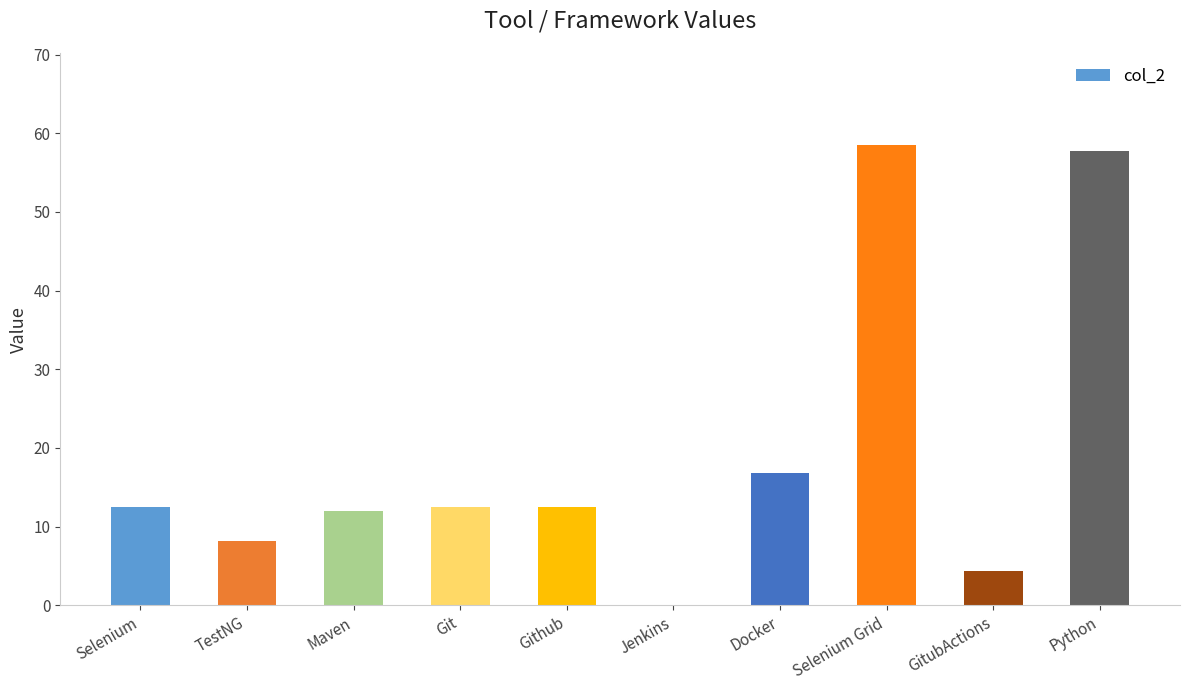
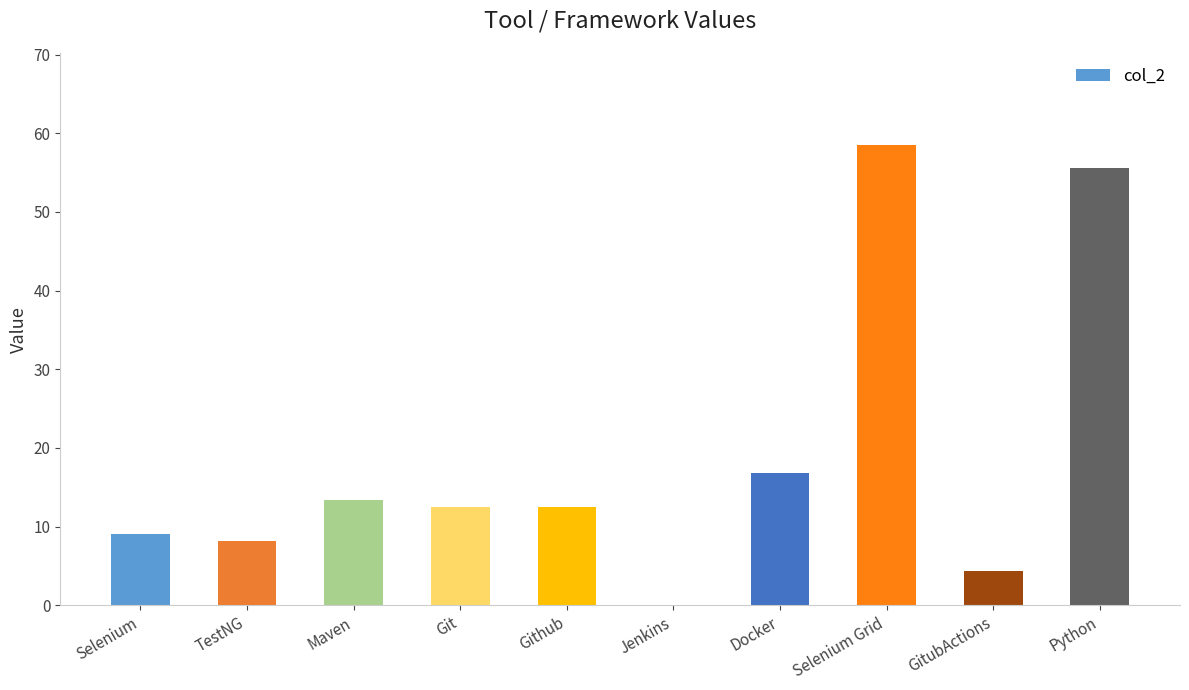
  {
-   "Selenium": 13,
+   "Selenium": 9,
    "TestNG": 8,
-   "Maven": 12,
+   "Maven": 13,
    "Git": 13,
    "Github": 13,
    "Jenkins": 0,
    "Docker": 17,
    "Selenium Grid": 59,
    "GitubActions": 4,
-   "Python": 58
+   "Python": 56
  }
